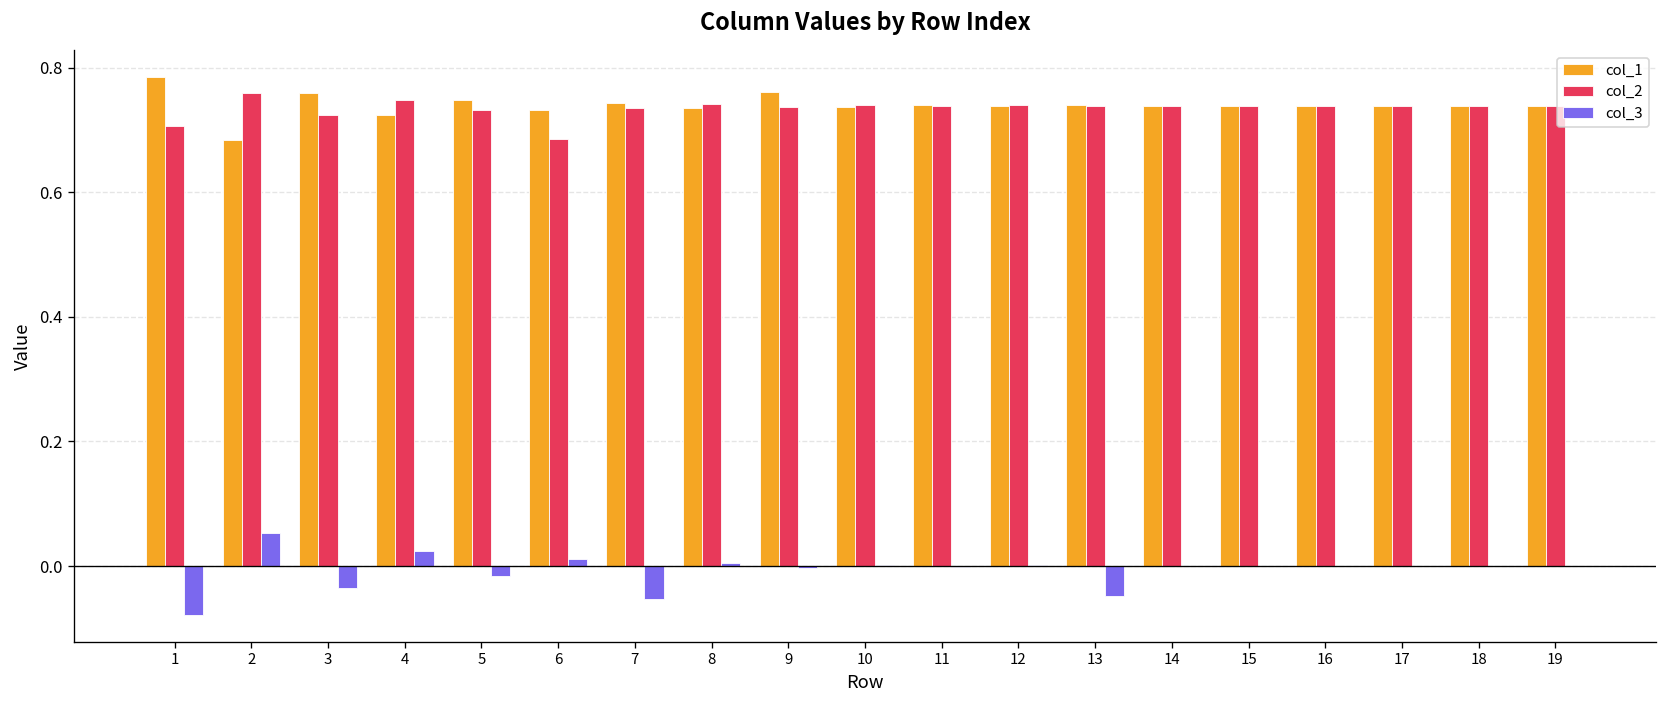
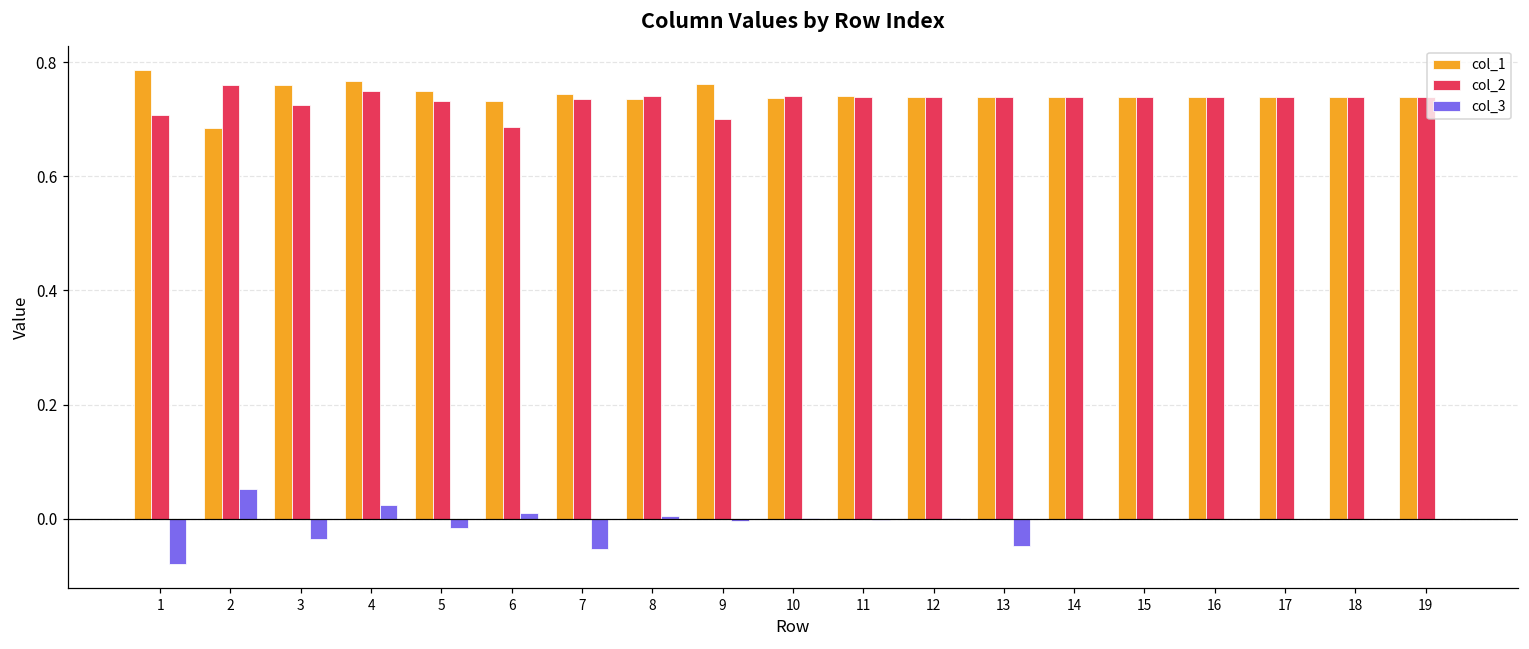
  {
    "col_1": {
      "1": 0.79,
      "2": 0.68,
      "3": 0.76,
-     "4": 0.72,
+     "4": 0.77,
      "5": 0.75,
      "6": 0.73,
      "7": 0.74,
      "8": 0.74,
      "9": 0.76,
      "10": 0.74,
      "11": 0.74,
      "12": 0.74,
      "13": 0.74,
      "14": 0.74,
      "15": 0.74,
      "16": 0.74,
      "17": 0.74,
      "18": 0.74,
      "19": 0.74
    },
    "col_2": {
      "1": 0.71,
      "2": 0.76,
      "3": 0.72,
      "4": 0.75,
      "5": 0.73,
      "6": 0.69,
      "7": 0.74,
      "8": 0.74,
-     "9": 0.74,
+     "9": 0.70,
      "10": 0.74,
      "11": 0.74,
      "12": 0.74,
      "13": 0.74,
      "14": 0.74,
      "15": 0.74,
      "16": 0.74,
      "17": 0.74,
      "18": 0.74,
      "19": 0.74
    },
    "col_3": {
      "1": -0.08,
      "2": 0.05,
      "3": -0.04,
      "4": 0.02,
      "5": -0.02,
      "6": 0.01,
      "7": -0.05,
      "8": 0.00,
      "13": -0.05
    }
  }
